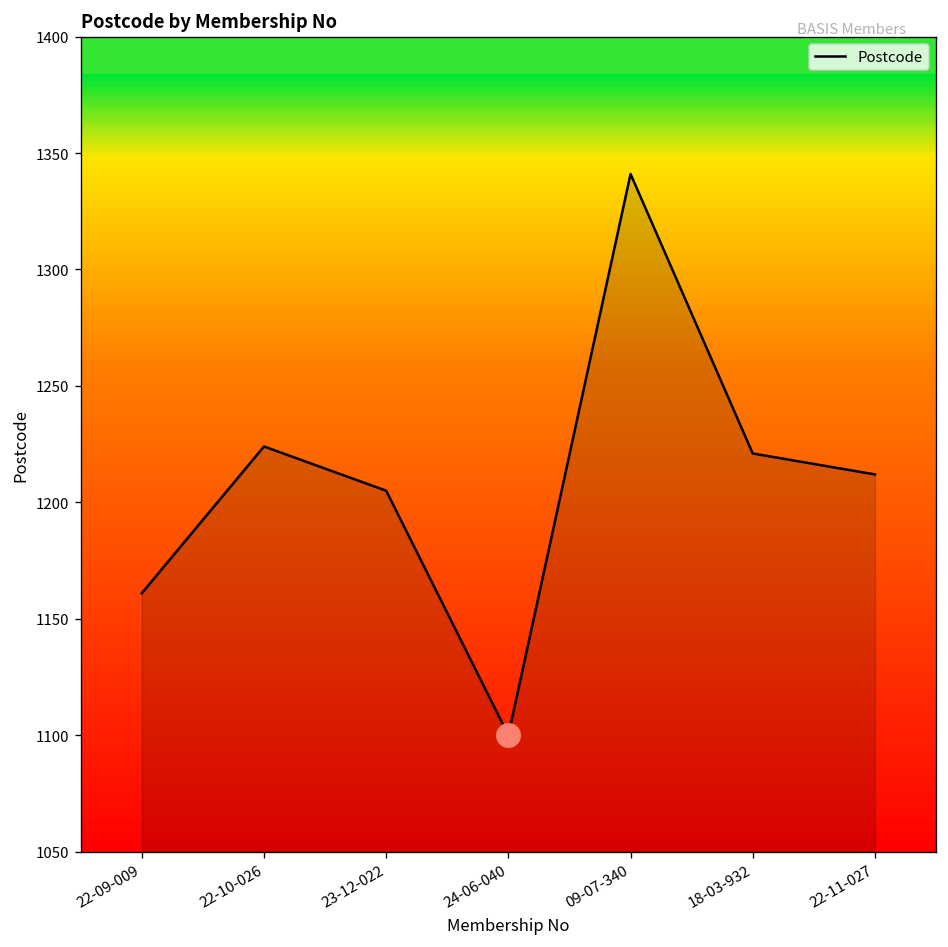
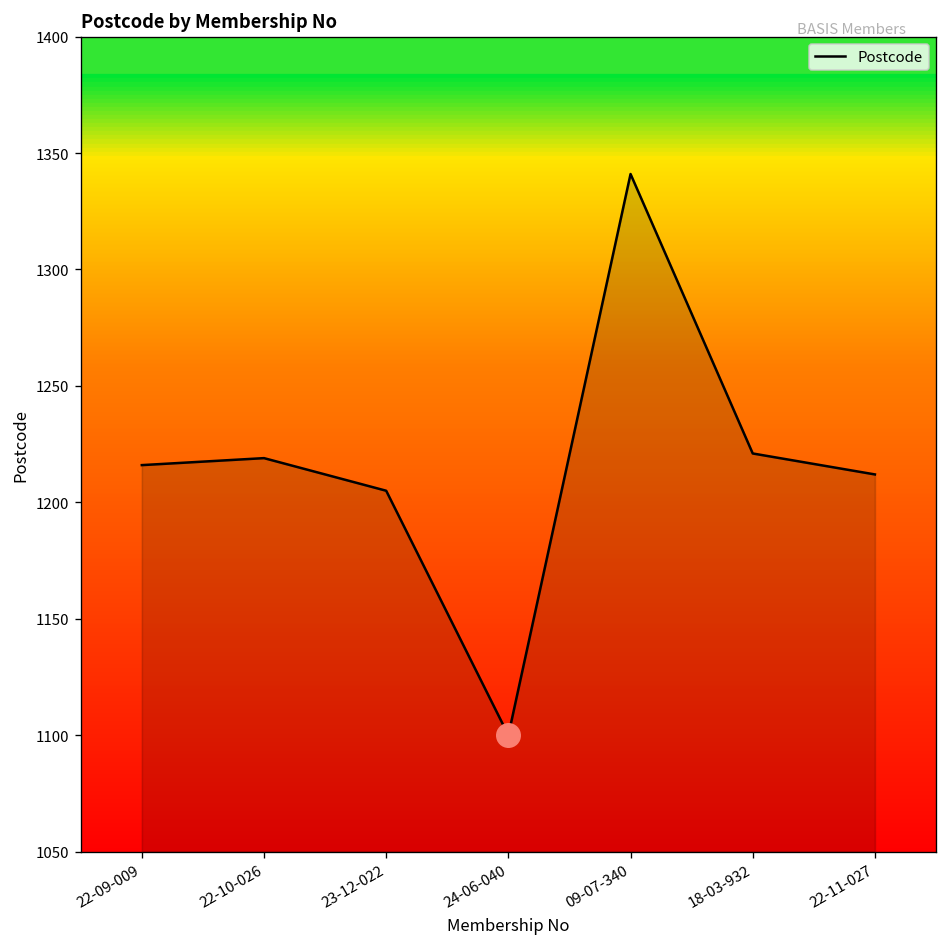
  {
    "Postcode": {
-     "22-09-009": 1161,
-     "22-10-026": 1224,
+     "22-09-009": 1216,
+     "22-10-026": 1219,
      "23-12-022": 1205,
      "09-07-340": 1341,
      "18-03-932": 1221,
      "22-11-027": 1212
    }
  }
